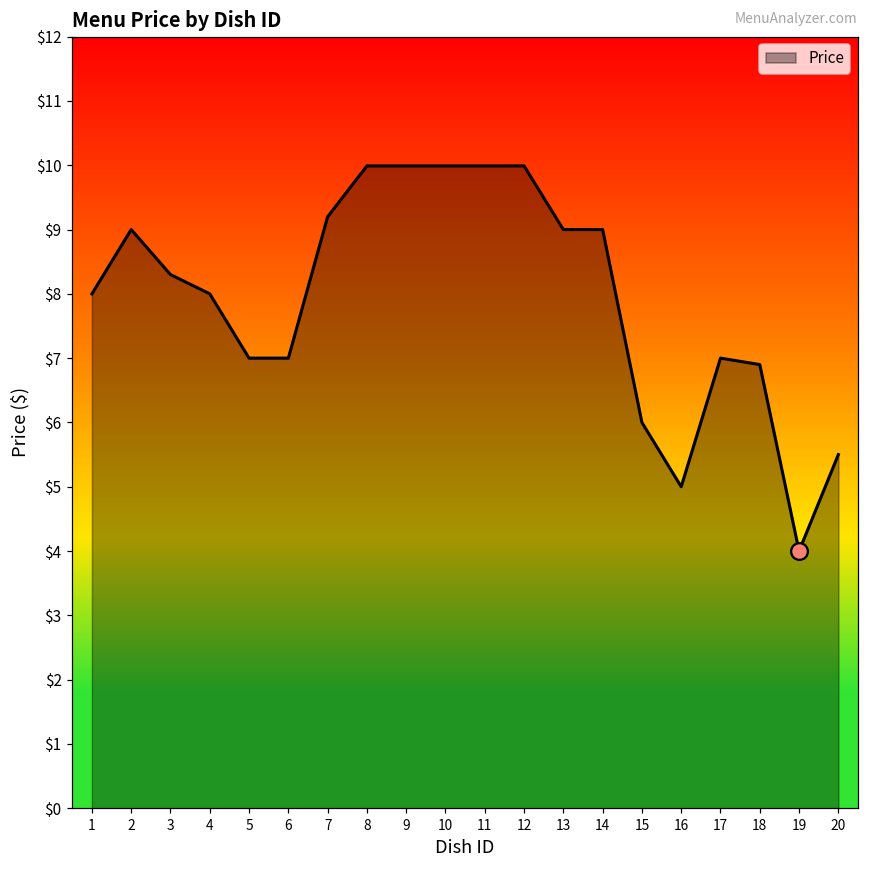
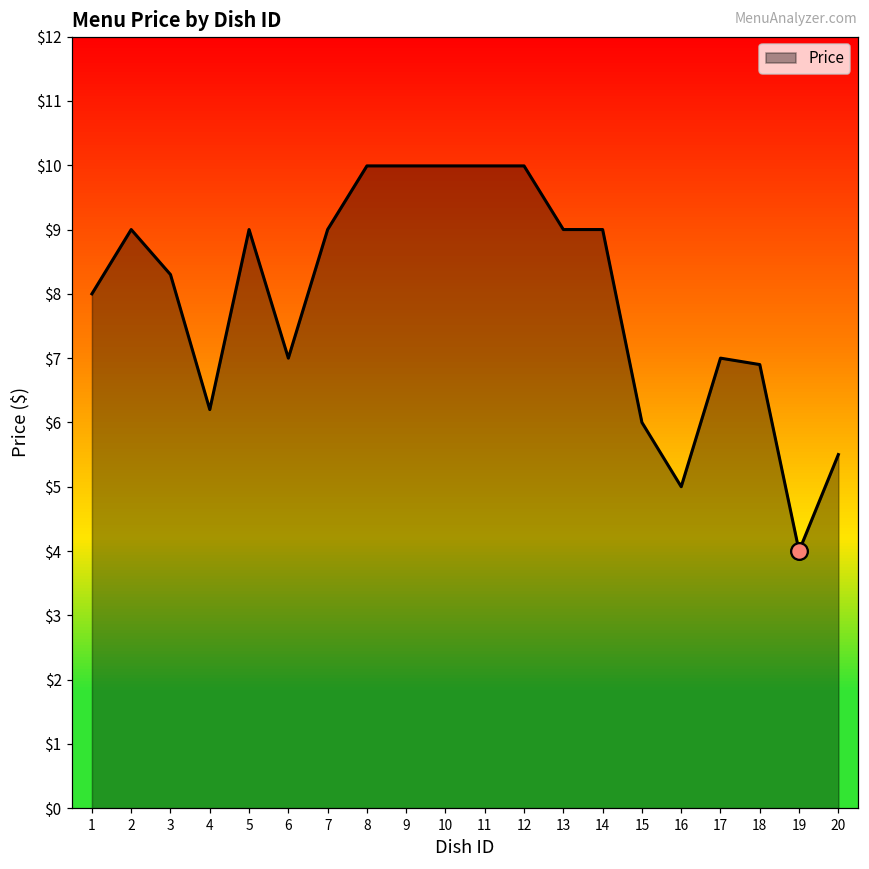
  {
    "Price": {
      "1": "$8.0",
      "2": "$9.0",
      "3": "$8.3",
-     "4": "$8.0",
-     "5": "$7",
+     "4": "$6.2",
+     "5": "$9",
      "6": "$7.0",
-     "7": "$9.2",
+     "7": "$9.0",
      "8": "$10.0",
      "9": "$10.0",
      "10": "$10.0",
      "11": "$10.0",
      "12": "$10.0",
      "13": "$9.0",
      "14": "$9.0",
      "15": "$6.0",
      "16": "$5.0",
      "17": "$7.0",
      "18": "$6.9",
      "20": "$5.5"
    }
  }
